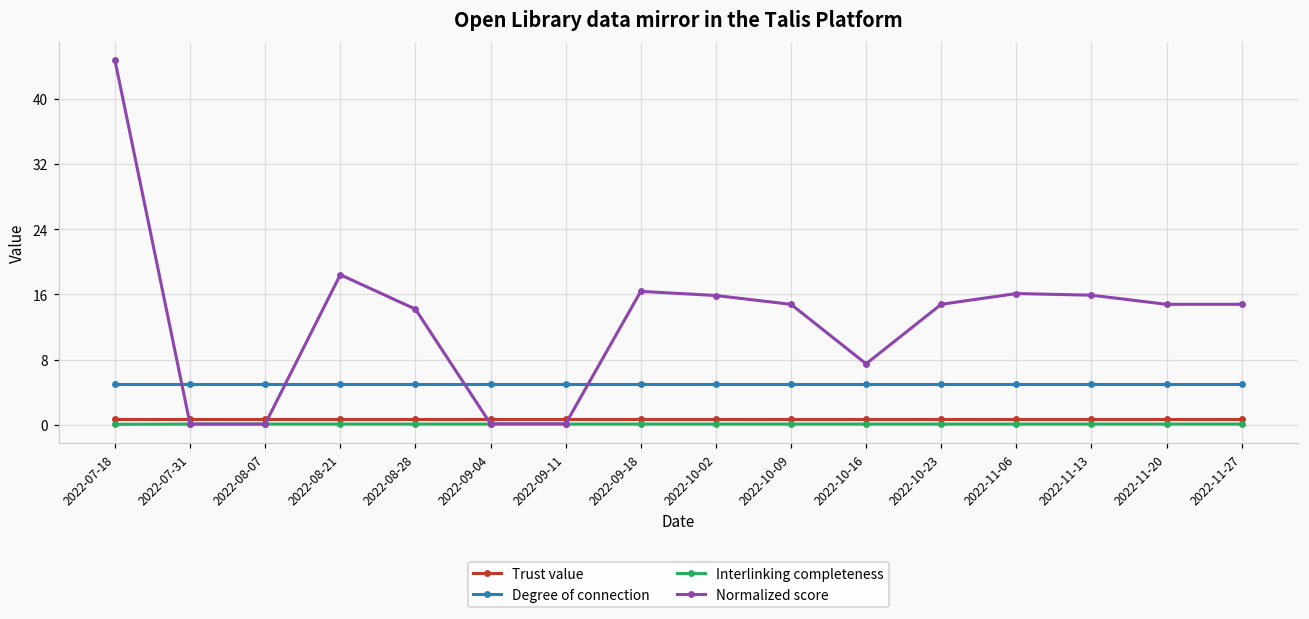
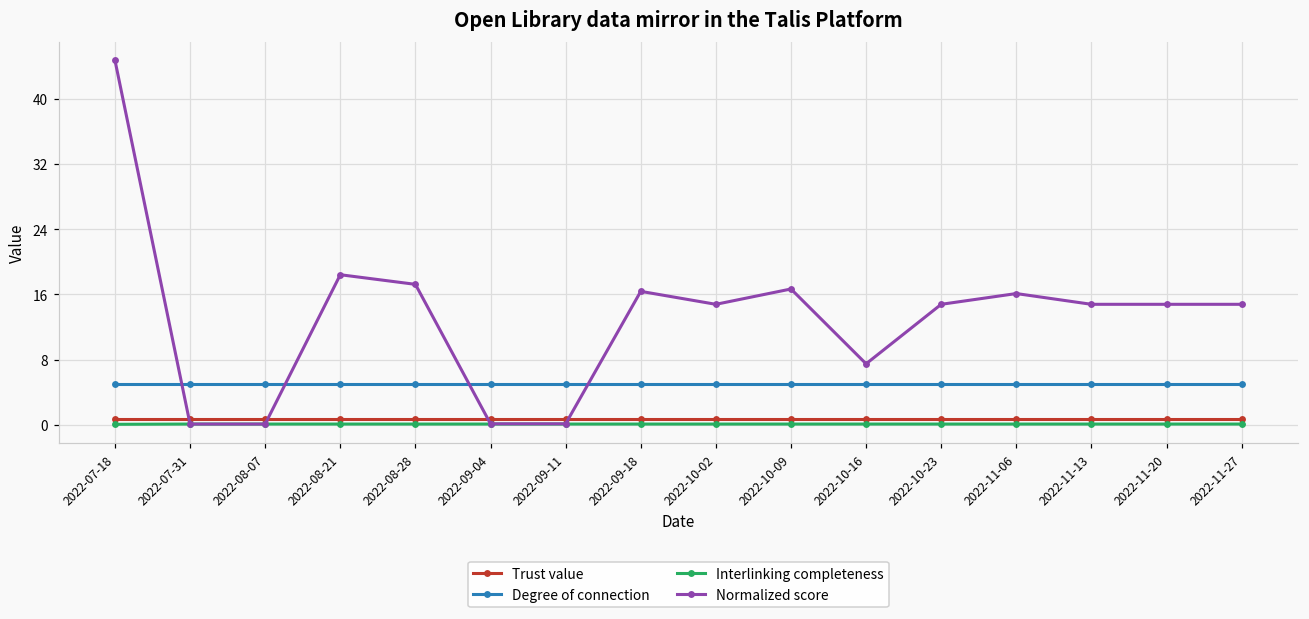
  {
    "Trust value": {
      "2022-07-18": 1,
      "2022-07-31": 1,
      "2022-08-07": 1,
      "2022-08-21": 1,
      "2022-08-28": 1,
      "2022-09-04": 1,
      "2022-09-11": 1,
      "2022-09-18": 1,
      "2022-10-02": 1,
      "2022-10-09": 1,
      "2022-10-16": 1,
      "2022-10-23": 1,
      "2022-11-06": 1,
      "2022-11-13": 1,
      "2022-11-20": 1,
      "2022-11-27": 1
    },
    "Degree of connection": {
      "2022-07-18": 5,
      "2022-07-31": 5,
      "2022-08-07": 5,
      "2022-08-21": 5,
      "2022-08-28": 5,
      "2022-09-04": 5,
      "2022-09-11": 5,
      "2022-09-18": 5,
      "2022-10-02": 5,
      "2022-10-09": 5,
      "2022-10-16": 5,
      "2022-10-23": 5,
      "2022-11-06": 5,
      "2022-11-13": 5,
      "2022-11-20": 5,
      "2022-11-27": 5
    },
    "Interlinking completeness": {
      "2022-07-18": 0,
      "2022-08-21": 0,
      "2022-08-28": 0,
      "2022-09-18": 0,
      "2022-10-02": 0,
      "2022-10-09": 0,
      "2022-10-16": 0,
      "2022-10-23": 0,
      "2022-11-06": 0,
      "2022-11-13": 0,
      "2022-11-20": 0,
      "2022-11-27": 0
    },
    "Normalized score": {
      "2022-07-18": 45,
      "2022-08-21": 18,
-     "2022-08-28": 14,
+     "2022-08-28": 17,
      "2022-09-18": 16,
-     "2022-10-02": 16,
-     "2022-10-09": 15,
+     "2022-10-02": 15,
+     "2022-10-09": 17,
      "2022-10-16": 7,
      "2022-10-23": 15,
      "2022-11-06": 16,
-     "2022-11-13": 16,
+     "2022-11-13": 15,
      "2022-11-20": 15,
      "2022-11-27": 15
    }
  }
